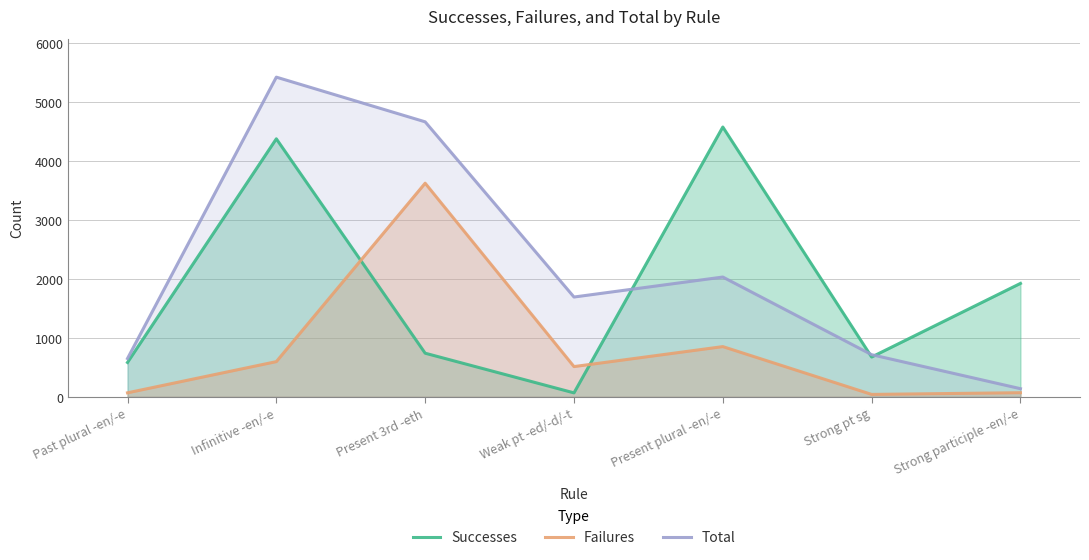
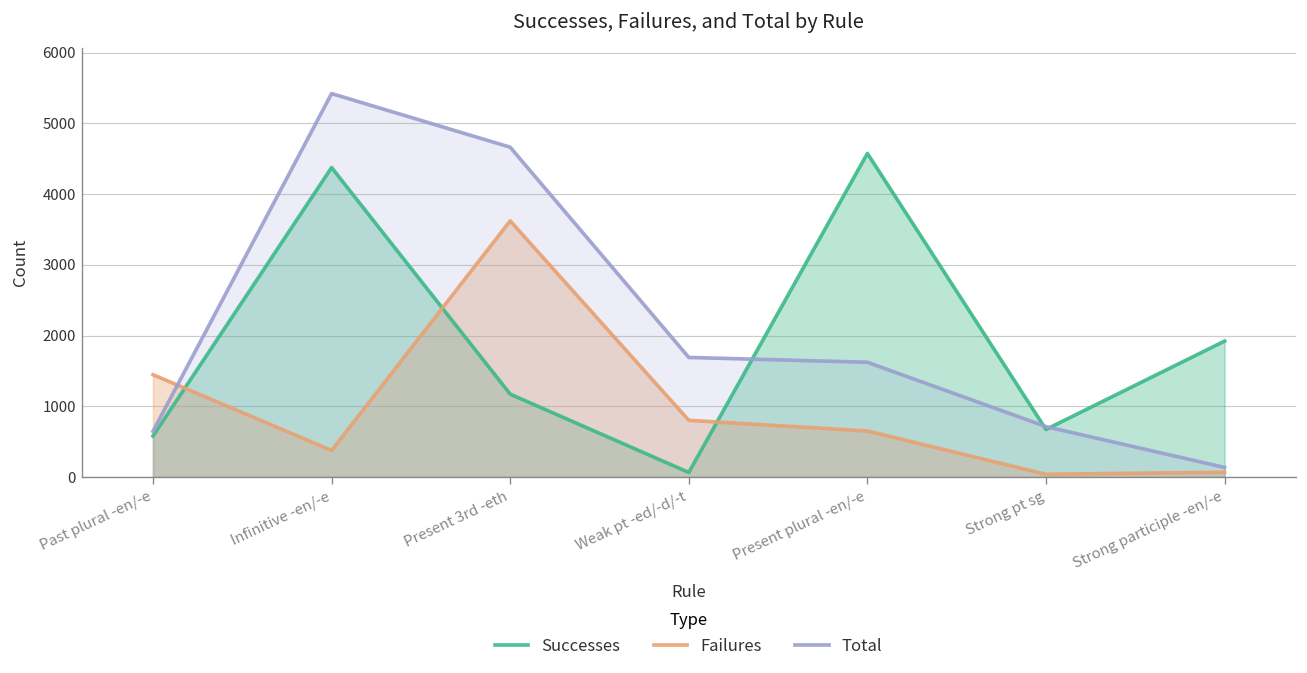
  {
    "Successes": {
      "Past plural -en/-e": 600,
      "Infinitive -en/-e": 4400,
-     "Present 3rd -eth": 700,
+     "Present 3rd -eth": 1200,
      "Weak pt -ed/-d/-t": 100,
      "Present plural -en/-e": 4600,
      "Strong participle -en/-e": 1900
    },
    "Failures": {
-     "Past plural -en/-e": 100,
-     "Infinitive -en/-e": 600,
+     "Past plural -en/-e": 1400,
+     "Infinitive -en/-e": 400,
      "Present 3rd -eth": 3600,
-     "Weak pt -ed/-d/-t": 500,
-     "Present plural -en/-e": 900,
+     "Weak pt -ed/-d/-t": 800,
+     "Present plural -en/-e": 700,
      "Strong pt sg": 0,
      "Strong participle -en/-e": 100
    },
    "Total": {
      "Past plural -en/-e": 600,
      "Infinitive -en/-e": 5400,
      "Present 3rd -eth": 4700,
      "Weak pt -ed/-d/-t": 1700,
-     "Present plural -en/-e": 2000,
+     "Present plural -en/-e": 1600,
      "Strong participle -en/-e": 100
    }
  }
